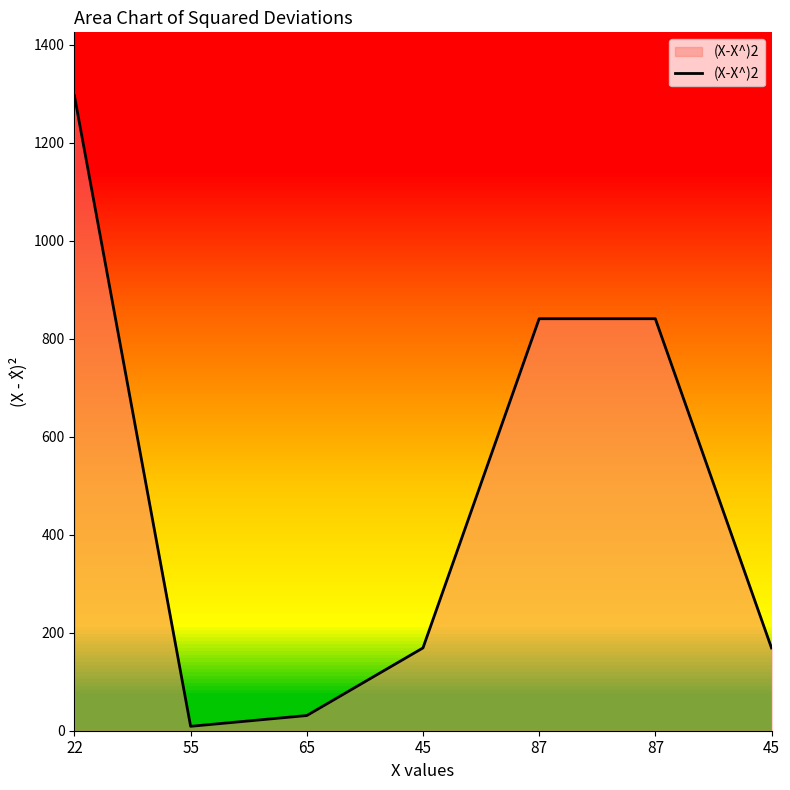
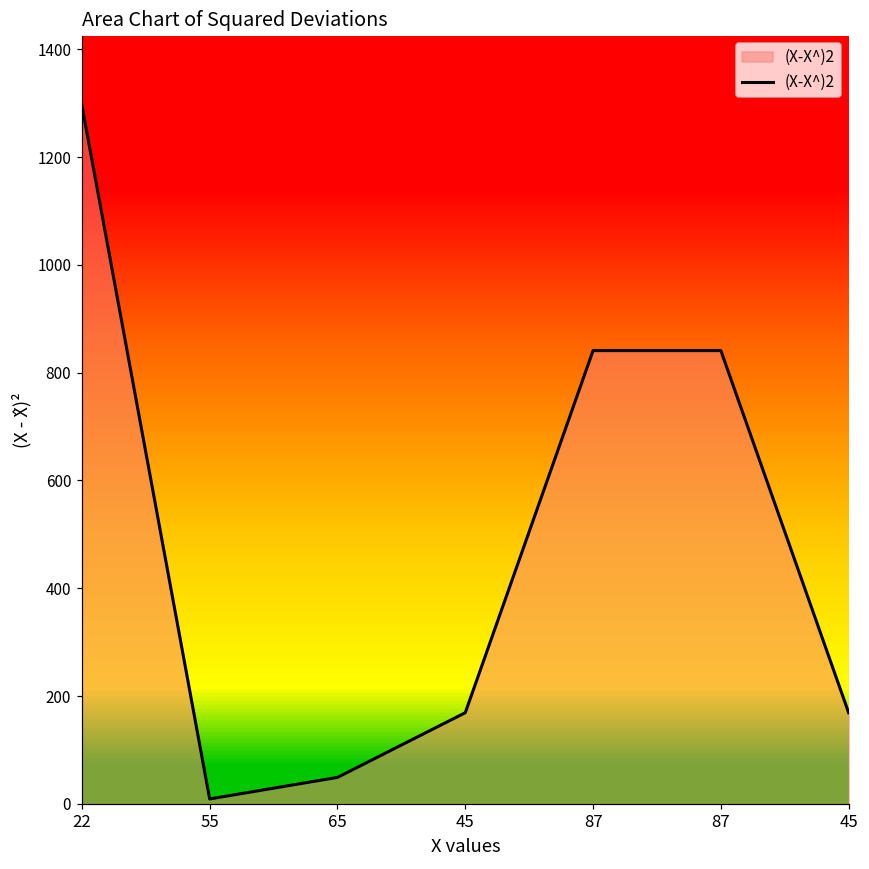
  {
    "22": 1300,
    "55": 10,
-   "65": 30
+   "65": 50
  }
